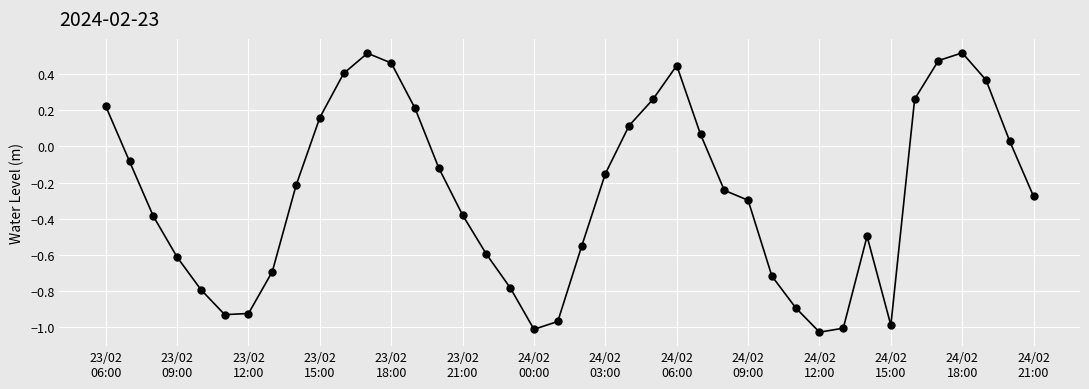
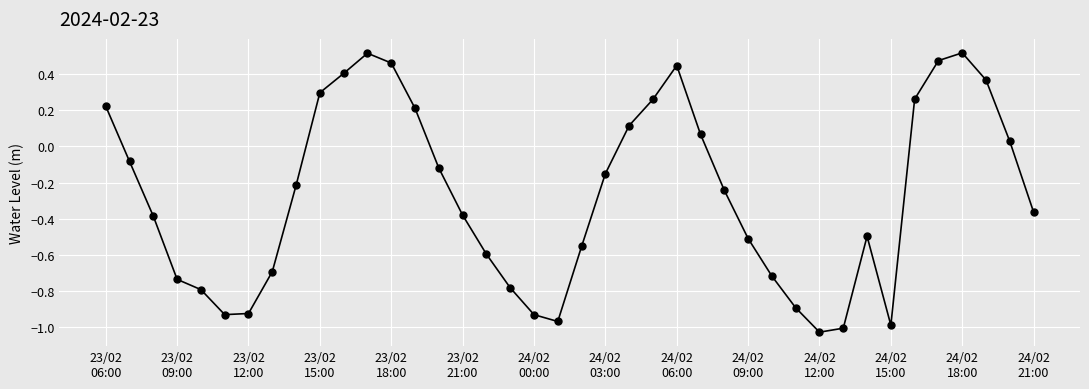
  {
    "23/02 06:00": 0.22,
-   "23/02 09:00": -0.61,
+   "23/02 09:00": -0.74,
    "23/02 12:00": -0.93,
-   "23/02 15:00": 0.16,
+   "23/02 15:00": 0.30,
    "23/02 18:00": 0.46,
    "23/02 21:00": -0.38,
-   "24/02 00:00": -1.01,
+   "24/02 00:00": -0.93,
    "24/02 03:00": -0.15,
    "24/02 06:00": 0.45,
-   "24/02 09:00": -0.30,
+   "24/02 09:00": -0.51,
    "24/02 12:00": -1.03,
    "24/02 15:00": -0.99,
    "24/02 18:00": 0.52,
-   "24/02 21:00": -0.28
+   "24/02 21:00": -0.36
  }
